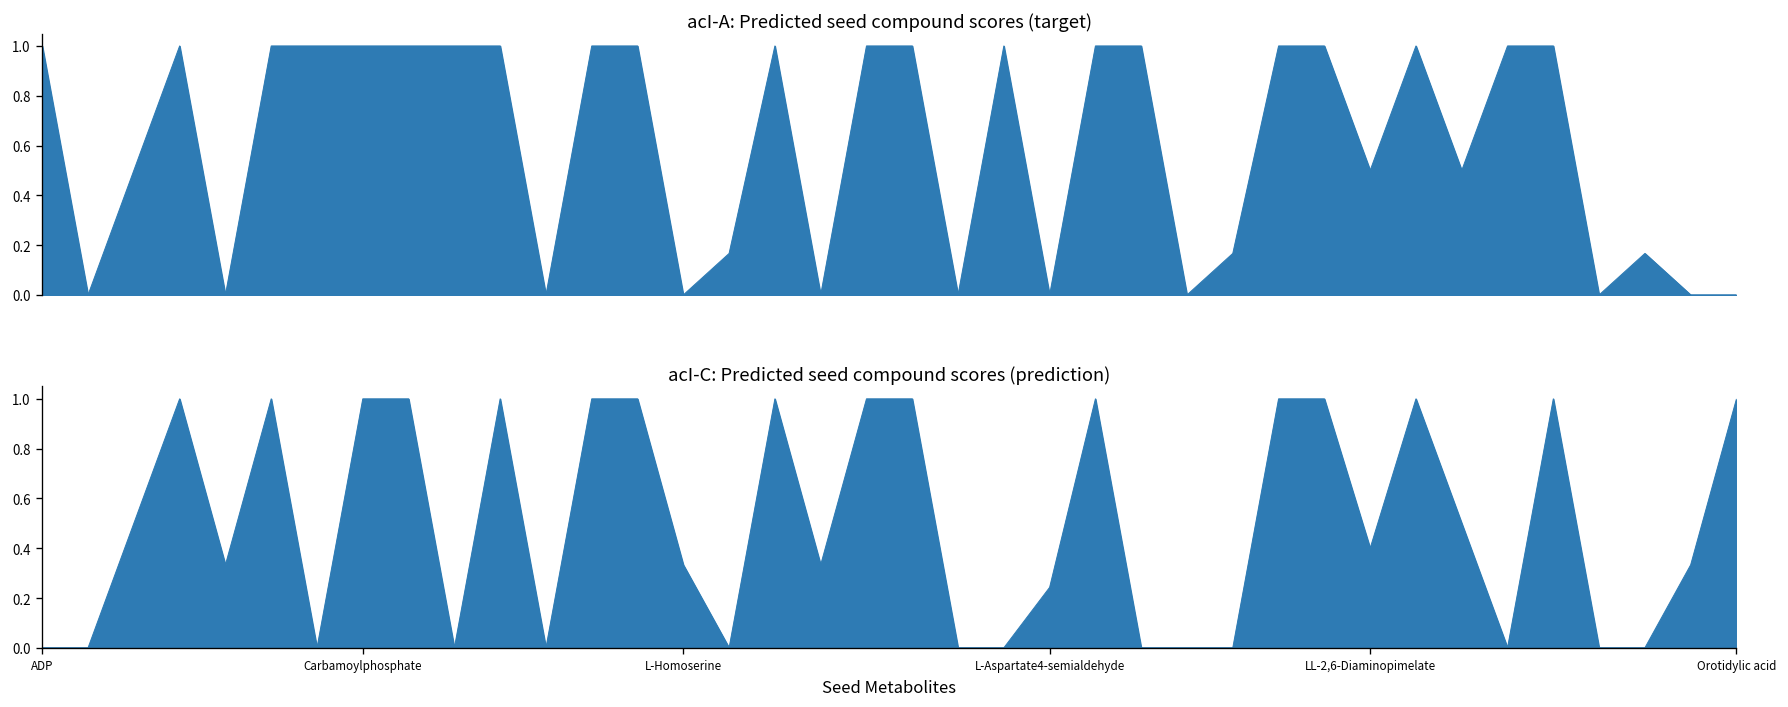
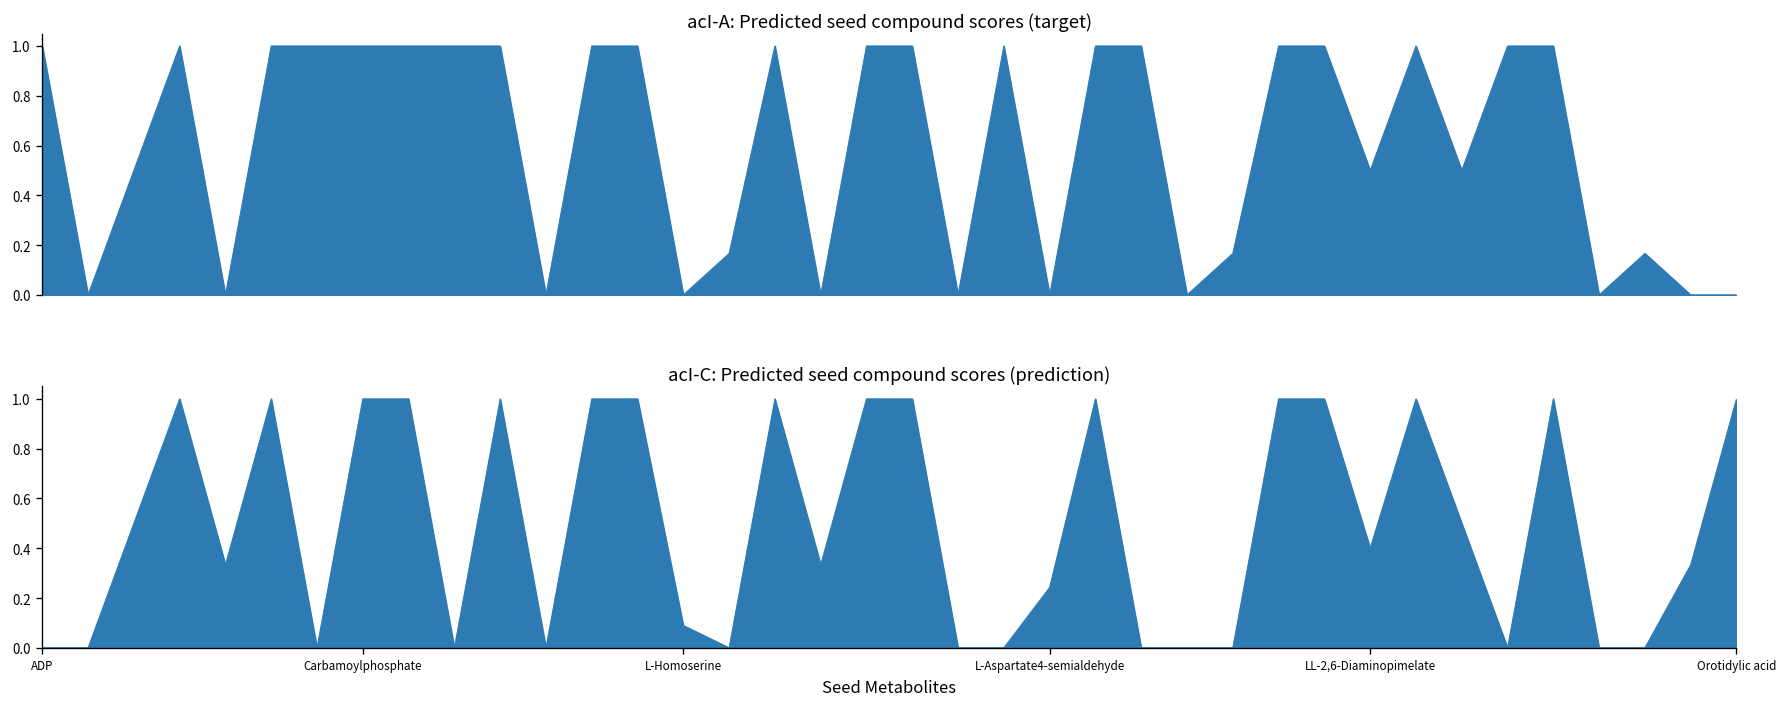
  {
    "acI-C: Predicted seed compound scores (prediction)": {
      "ADP": 0.00,
      "Carbamoylphosphate": 1.00,
-     "L-Homoserine": 0.33,
+     "L-Homoserine": 0.09,
      "L-Aspartate4-semialdehyde": 0.24,
      "LL-2,6-Diaminopimelate": 0.40,
      "Orotidylic acid": 1.00
    }
  }
